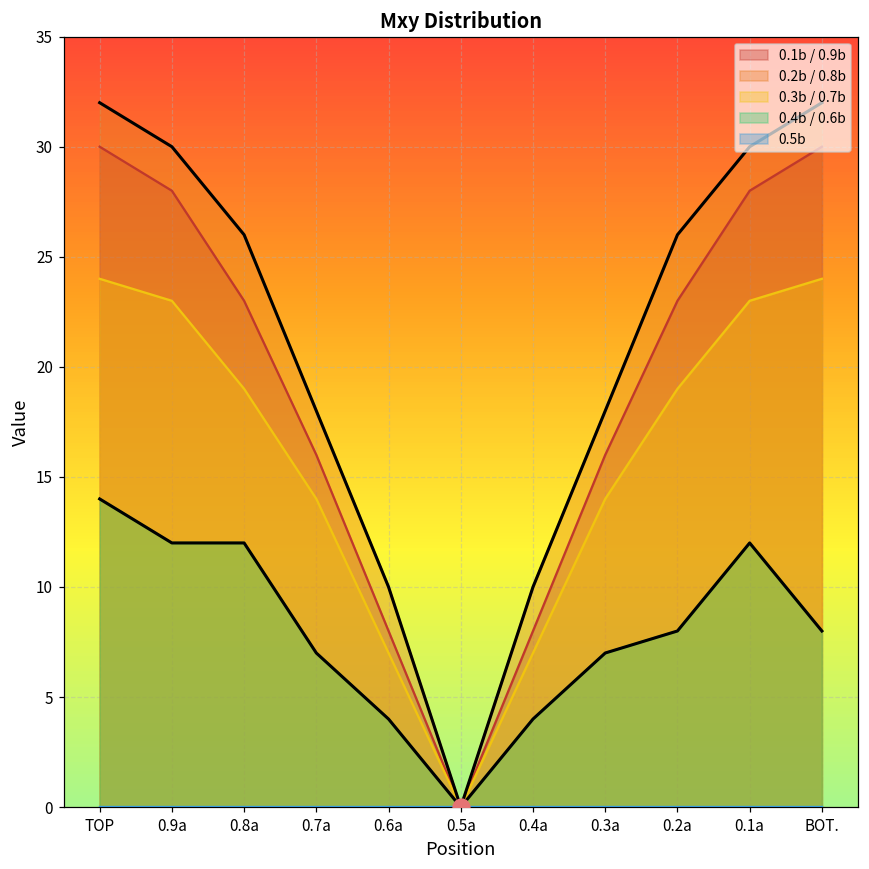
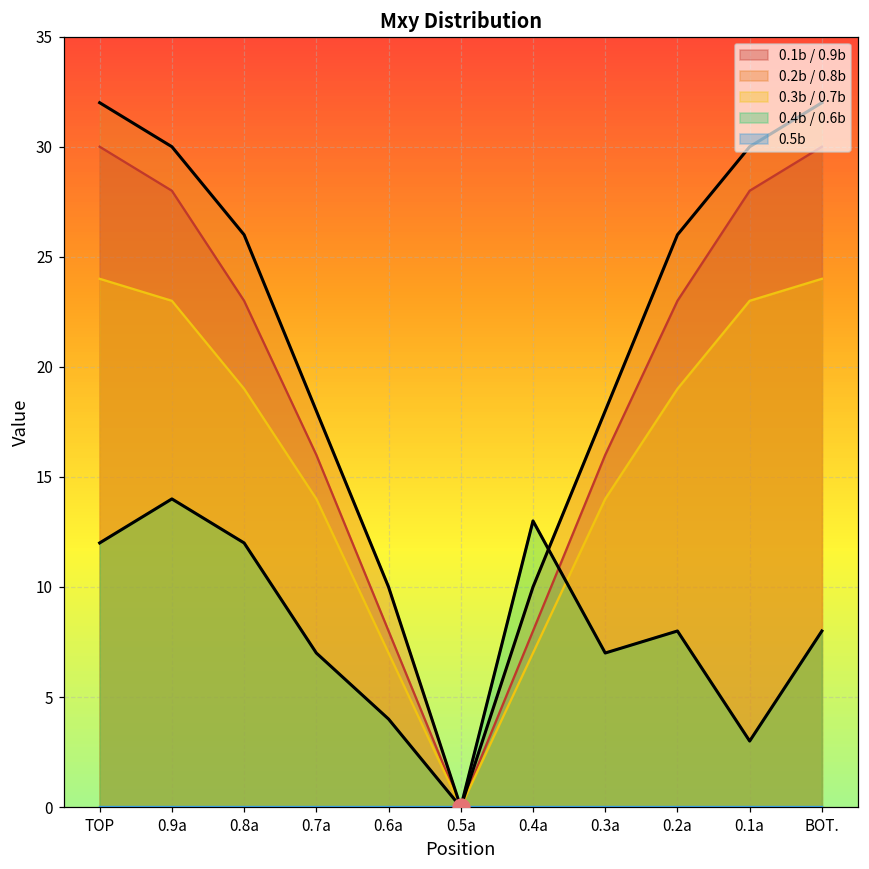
  {
    "0.4b / 0.6b": {
-     "TOP": 14,
-     "0.9a": 12,
+     "TOP": 12,
+     "0.9a": 14,
      "0.8a": 12,
      "0.7a": 7,
      "0.6a": 4,
-     "0.4a": 4,
+     "0.4a": 13,
      "0.3a": 7,
      "0.2a": 8,
-     "0.1a": 12,
+     "0.1a": 3,
      "BOT.": 8
    },
    "0.5b": {
      "TOP": 0,
      "0.9a": 0,
      "0.8a": 0,
      "0.7a": 0,
      "0.6a": 0,
      "0.4a": 0,
      "0.3a": 0,
      "0.2a": 0,
      "0.1a": 0,
      "BOT.": 0
    }
  }
